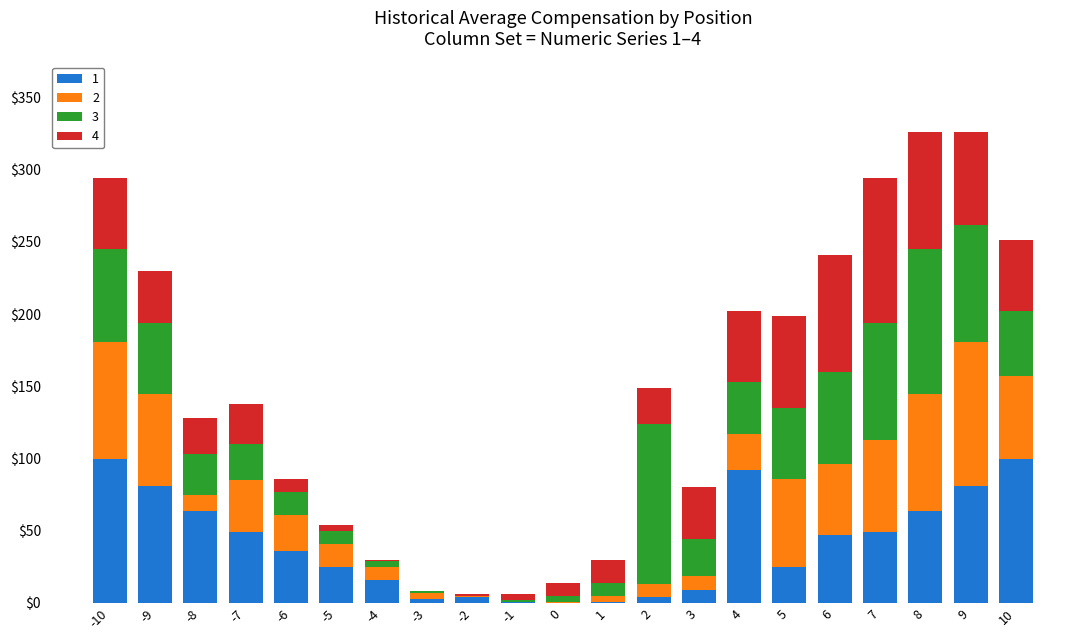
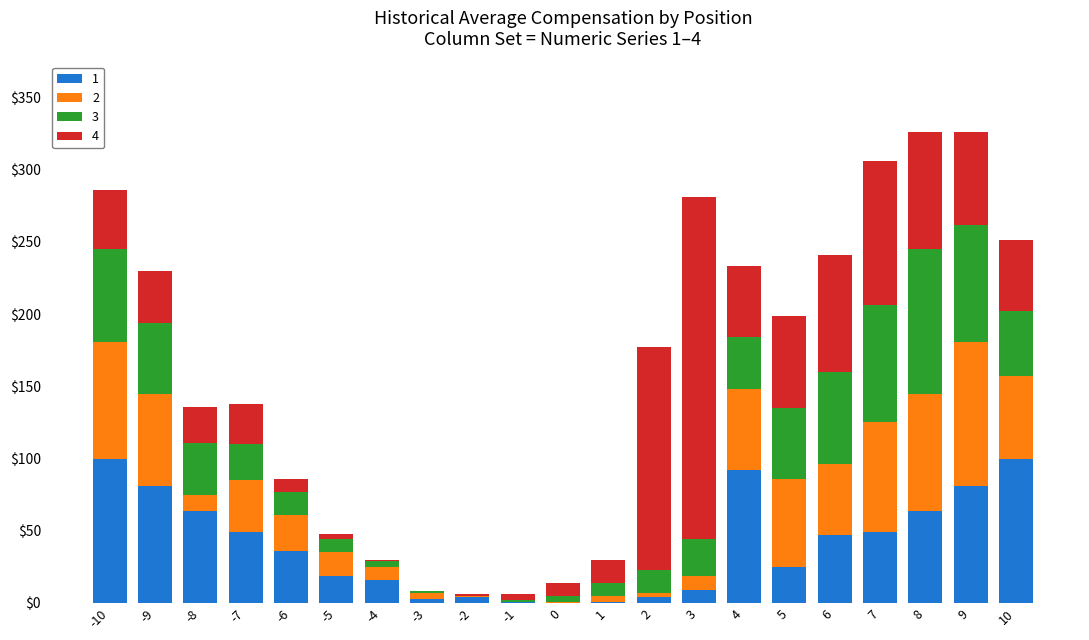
  {
    "1": {
      "-10": "$100",
      "-9": "$81",
      "-8": "$64",
      "-7": "$49",
      "-6": "$36",
-     "-5": "$25",
+     "-5": "$19",
      "-4": "$16",
      "-3": "$3",
      "-2": "$4",
      "0": "$0",
      "2": "$4",
      "3": "$9",
      "4": "$92",
      "5": "$25",
      "6": "$47",
      "7": "$49",
      "8": "$64",
      "9": "$81",
      "10": "$100"
    },
    "2": {
      "-10": "$81",
      "-9": "$64",
      "-8": "$11",
      "-7": "$36",
      "-6": "$25",
      "-5": "$16",
      "-4": "$9",
      "-3": "$4",
      "-1": "$0",
      "1": "$4",
-     "2": "$9",
+     "2": "$3",
      "3": "$10",
-     "4": "$25",
+     "4": "$56",
      "5": "$61",
      "6": "$49",
-     "7": "$64",
+     "7": "$76",
      "8": "$81",
      "9": "$100",
      "10": "$57"
    },
    "3": {
      "-10": "$64",
      "-9": "$49",
-     "-8": "$28",
+     "-8": "$36",
      "-7": "$25",
      "-6": "$16",
      "-5": "$9",
      "-4": "$4",
      "-2": "$0",
      "0": "$4",
      "1": "$9",
-     "2": "$111",
+     "2": "$16",
      "3": "$25",
      "4": "$36",
      "5": "$49",
      "6": "$64",
      "7": "$81",
      "8": "$100",
      "9": "$81",
      "10": "$45"
    },
    "4": {
-     "-10": "$49",
+     "-10": "$41",
      "-9": "$36",
      "-8": "$25",
      "-7": "$28",
      "-6": "$9",
      "-5": "$4",
      "-3": "$0",
      "-1": "$4",
      "0": "$9",
      "1": "$16",
-     "2": "$25",
-     "3": "$36",
+     "2": "$154",
+     "3": "$237",
      "4": "$49",
      "5": "$64",
      "6": "$81",
      "7": "$100",
      "8": "$81",
      "9": "$64",
      "10": "$49"
    }
  }
